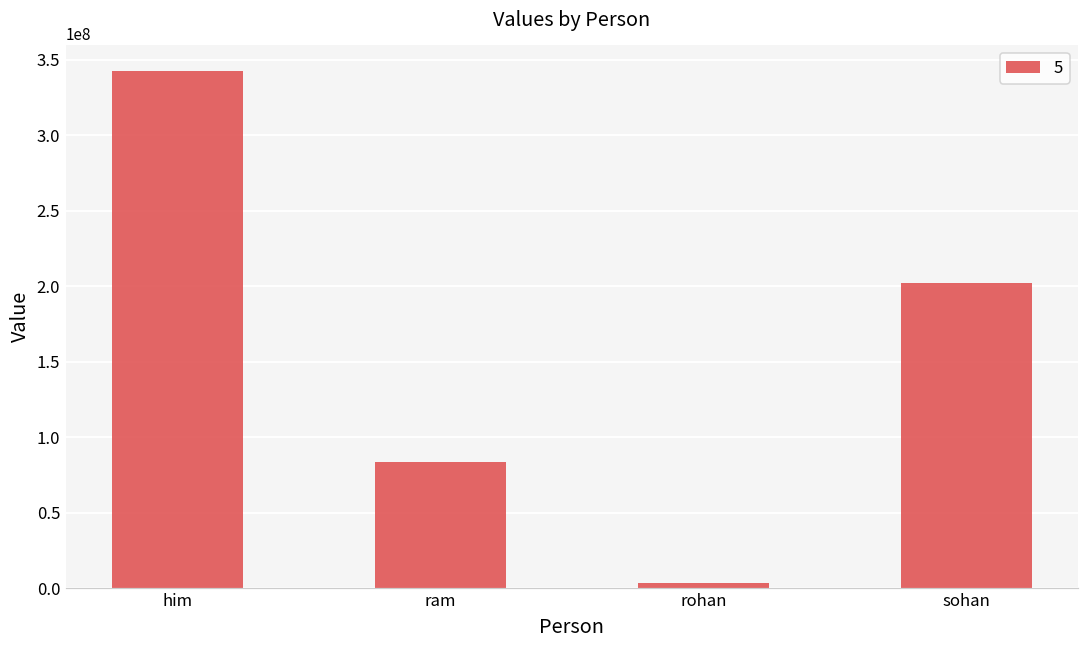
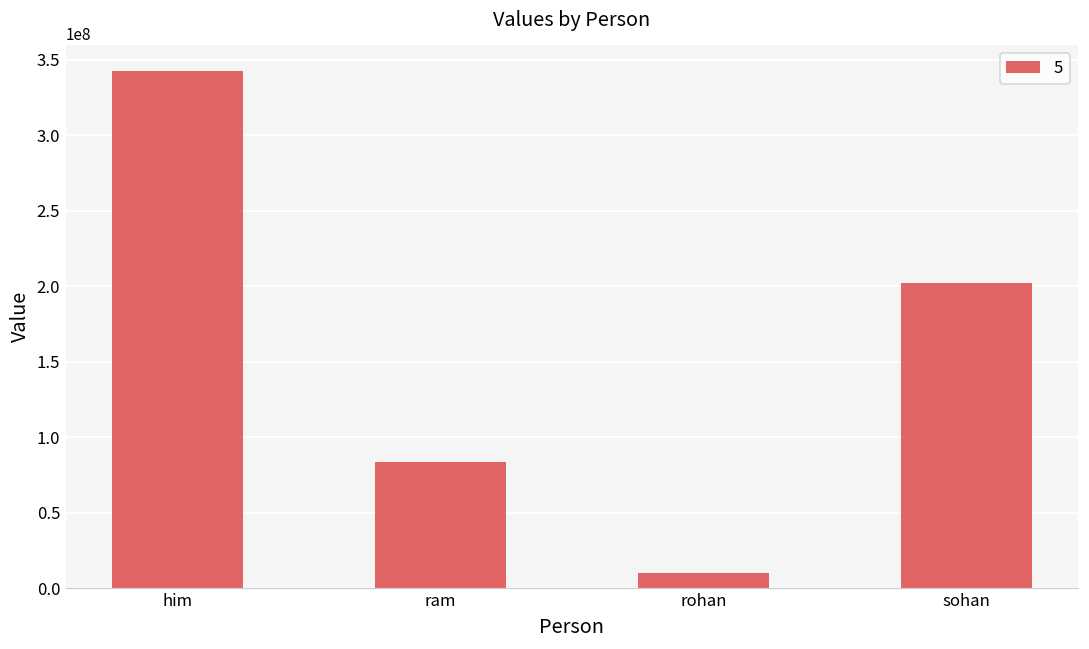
  {
    "him": 343000000,
    "ram": 83000000,
-   "rohan": 3000000,
+   "rohan": 10000000,
    "sohan": 202000000
  }
